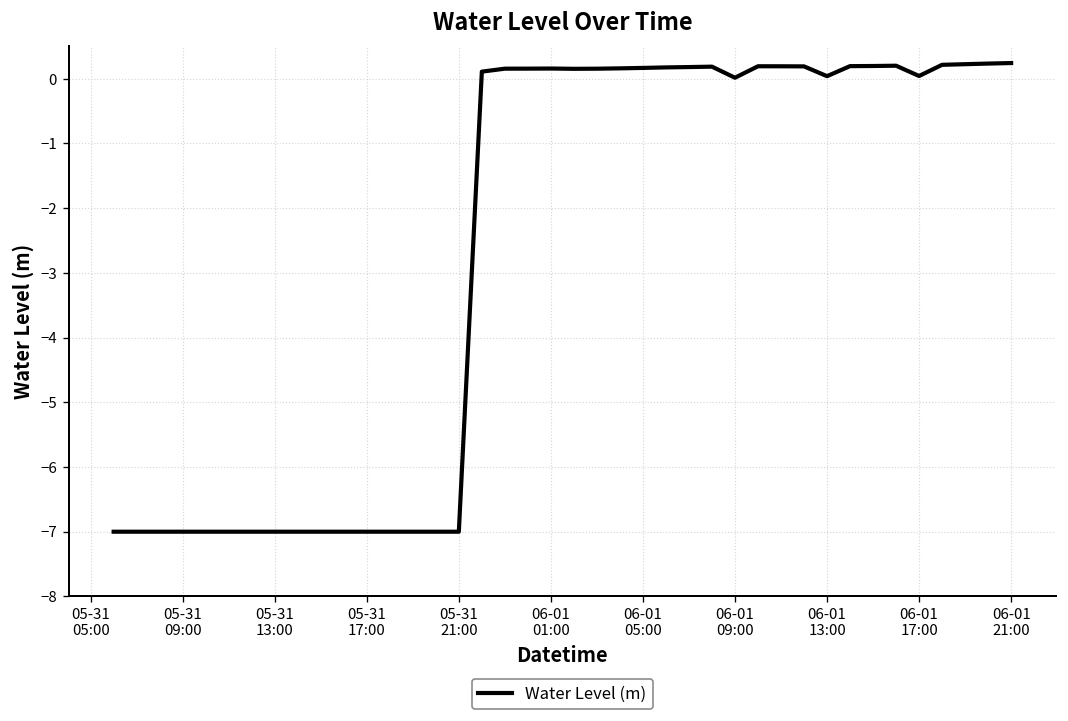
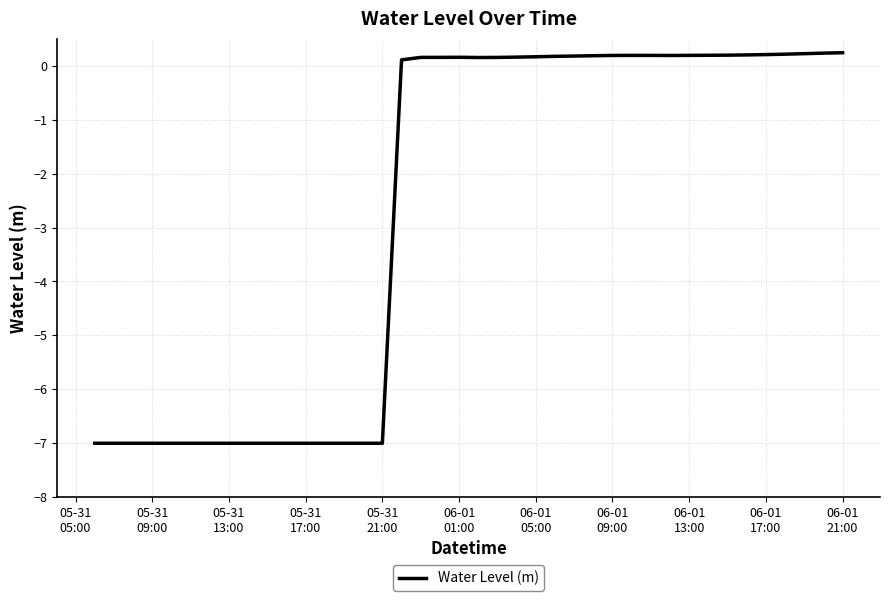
  {
    "05-31 09:00": -7.0,
    "05-31 13:00": -7.0,
    "05-31 17:00": -7.0,
    "05-31 21:00": -7.0,
    "06-01 01:00": 0.2,
    "06-01 05:00": 0.2,
-   "06-01 09:00": 0.0,
-   "06-01 13:00": 0.0,
-   "06-01 17:00": 0.0,
+   "06-01 09:00": 0.2,
+   "06-01 13:00": 0.2,
+   "06-01 17:00": 0.2,
    "06-01 21:00": 0.2
  }
